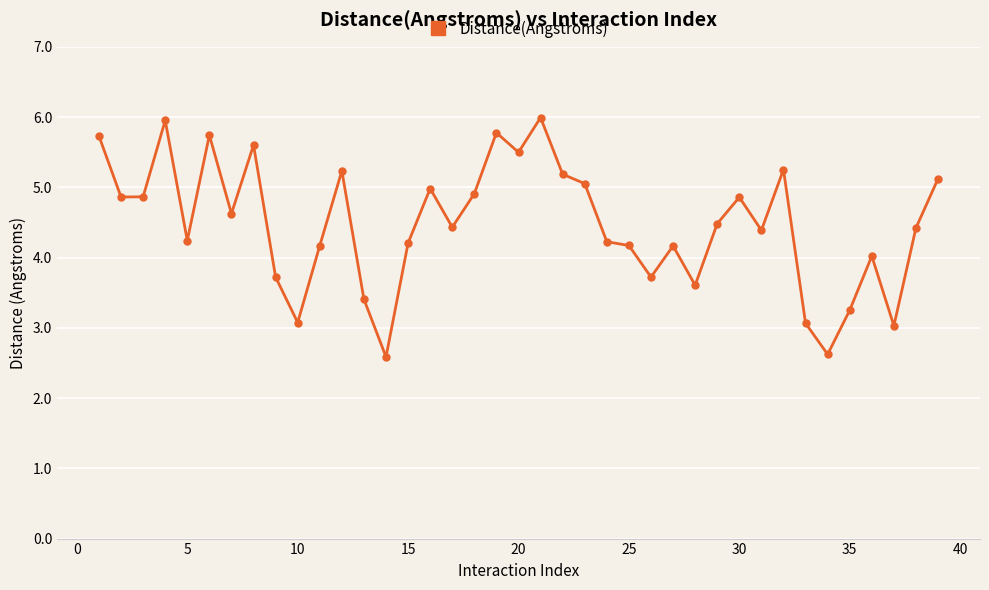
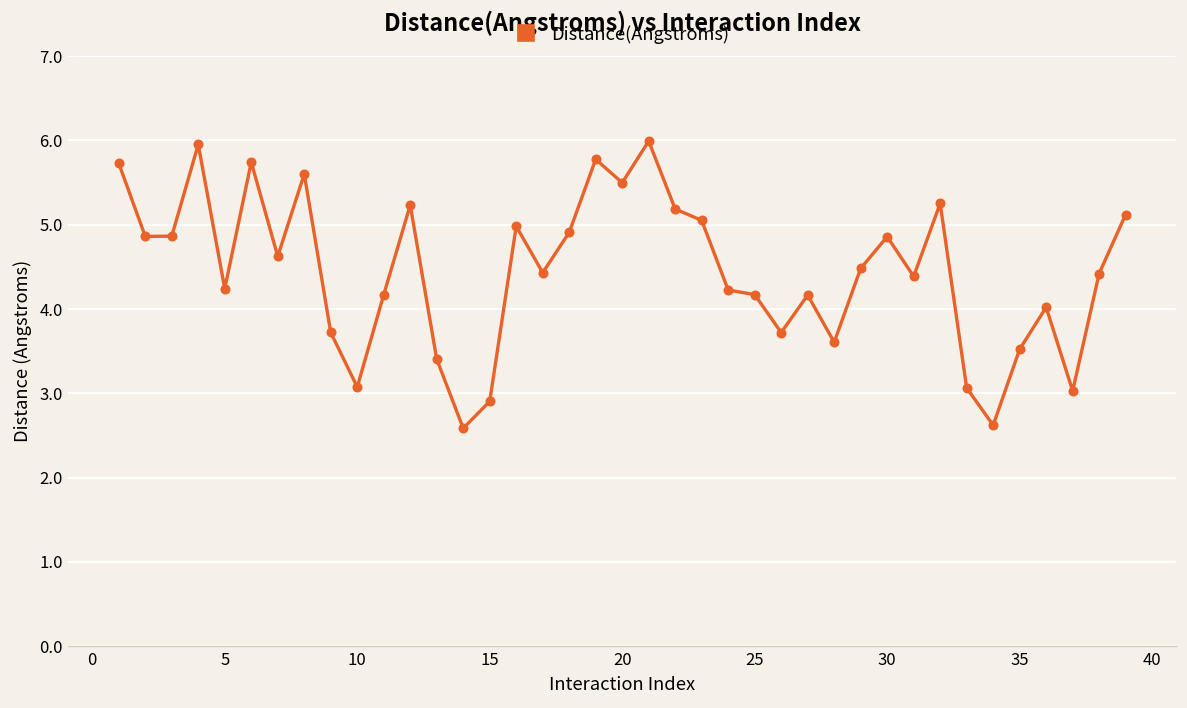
  {
    "5": 4.2,
    "10": 3.1,
-   "15": 4.2,
+   "15": 2.9,
    "20": 5.5,
    "25": 4.2,
    "30": 4.9,
-   "35": 3.3
+   "35": 3.5
  }
